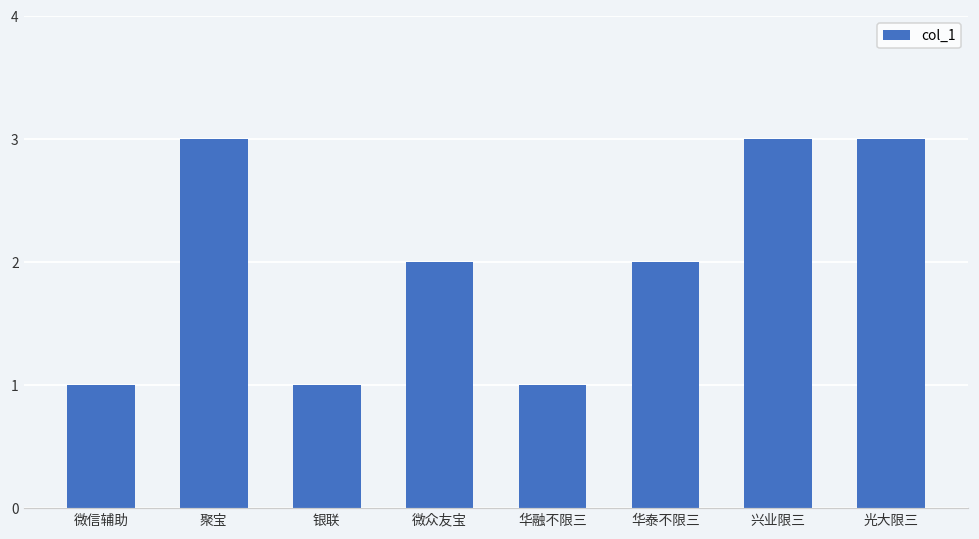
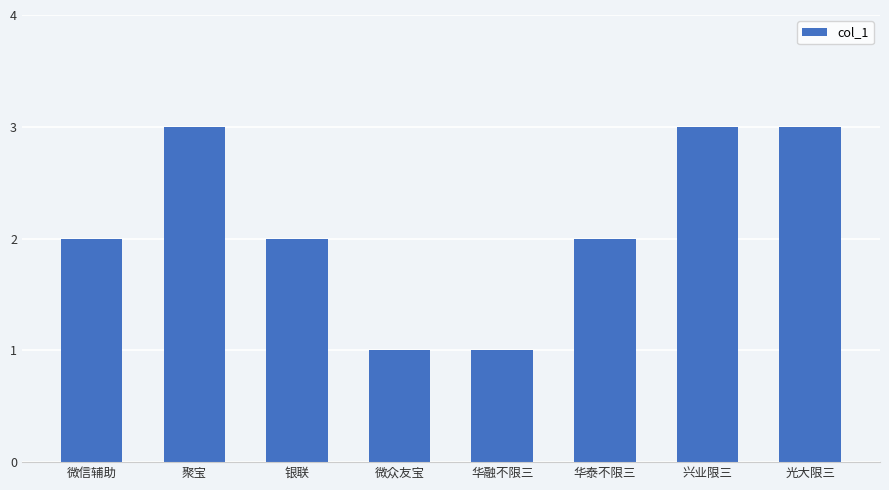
  {
-   "微信辅助": 1,
+   "微信辅助": 2,
    "聚宝": 3,
-   "银联": 1,
-   "微众友宝": 2,
+   "银联": 2,
+   "微众友宝": 1,
    "华融不限三": 1,
    "华泰不限三": 2,
    "兴业限三": 3,
    "光大限三": 3
  }
